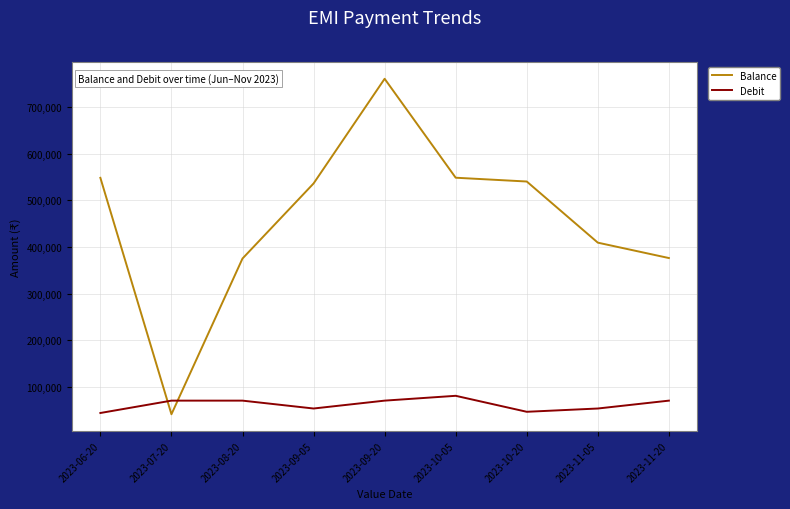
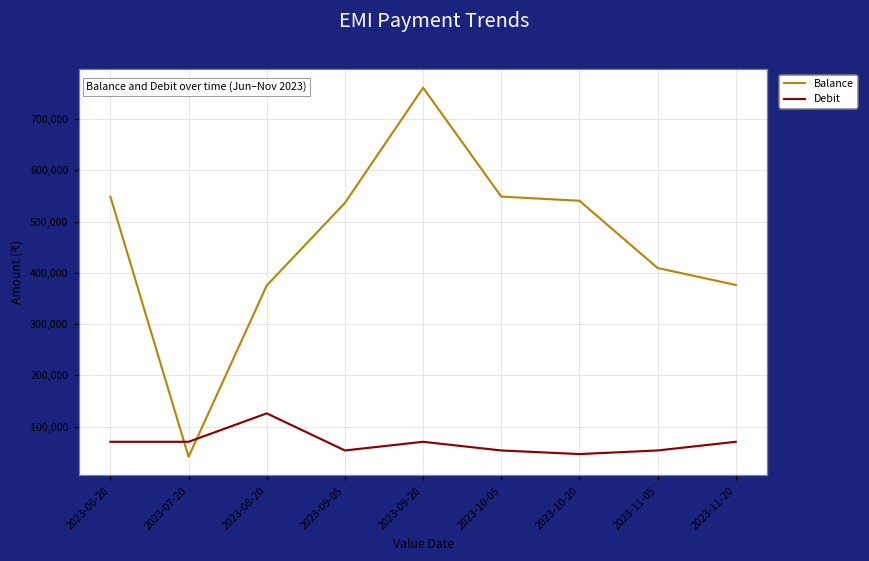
  {
    "Balance": {
      "2023-06-20": "550,000",
      "2023-07-20": "40,000",
      "2023-08-20": "380,000",
      "2023-09-05": "540,000",
      "2023-09-20": "760,000",
      "2023-10-05": "550,000",
      "2023-10-20": "540,000",
      "2023-11-05": "410,000",
      "2023-11-20": "380,000"
    },
    "Debit": {
-     "2023-06-20": "40,000",
+     "2023-06-20": "70,000",
      "2023-07-20": "70,000",
-     "2023-08-20": "70,000",
+     "2023-08-20": "130,000",
      "2023-09-05": "50,000",
      "2023-09-20": "70,000",
-     "2023-10-05": "80,000",
+     "2023-10-05": "50,000",
      "2023-10-20": "50,000",
      "2023-11-05": "50,000",
      "2023-11-20": "70,000"
    }
  }
